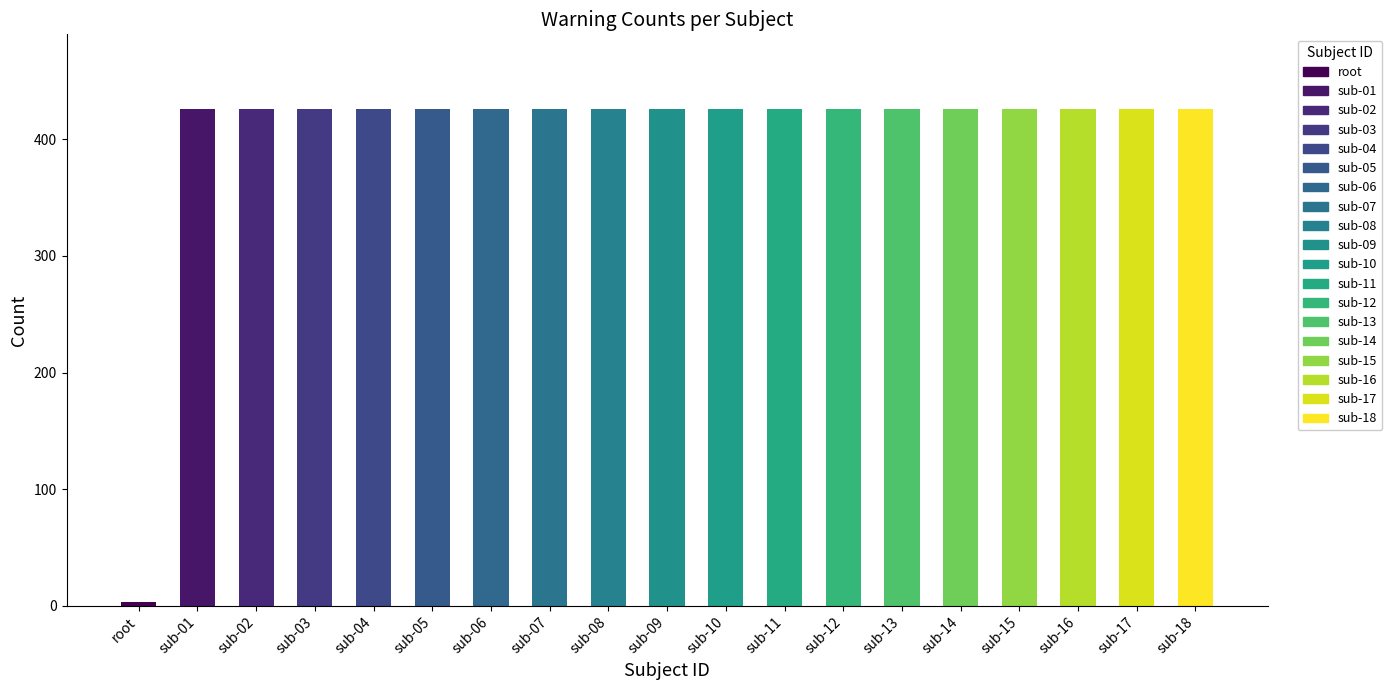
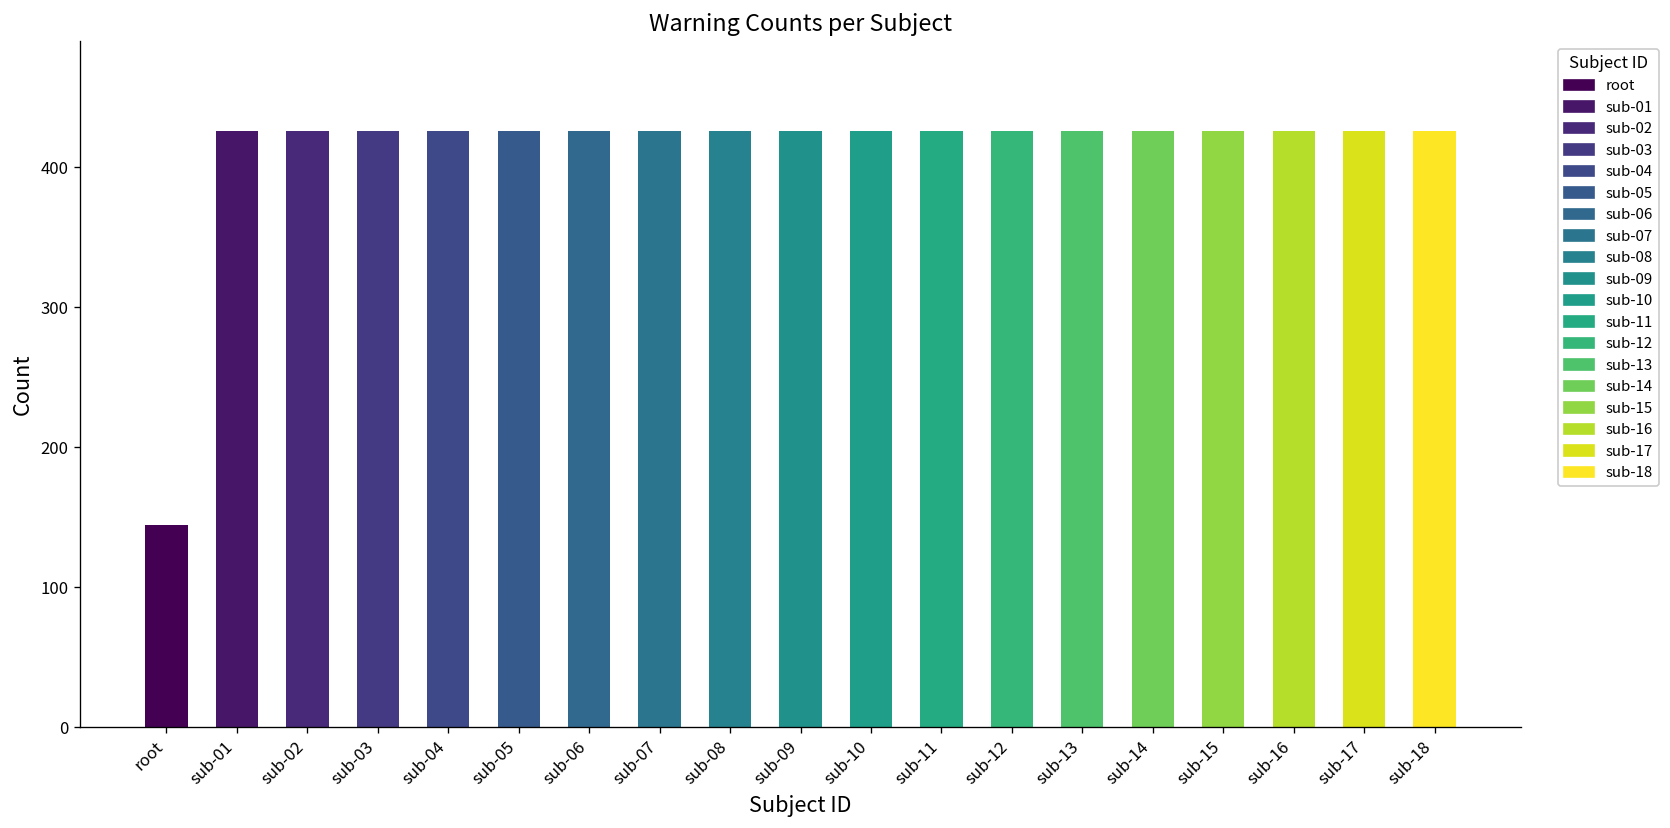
  {
-   "root": 3,
+   "root": 144,
    "sub-01": 426,
    "sub-02": 426,
    "sub-03": 426,
    "sub-04": 426,
    "sub-05": 426,
    "sub-06": 426,
    "sub-07": 426,
    "sub-08": 426,
    "sub-09": 426,
    "sub-10": 426,
    "sub-11": 426,
    "sub-12": 426,
    "sub-13": 426,
    "sub-14": 426,
    "sub-15": 426,
    "sub-16": 426,
    "sub-17": 426,
    "sub-18": 426
  }
